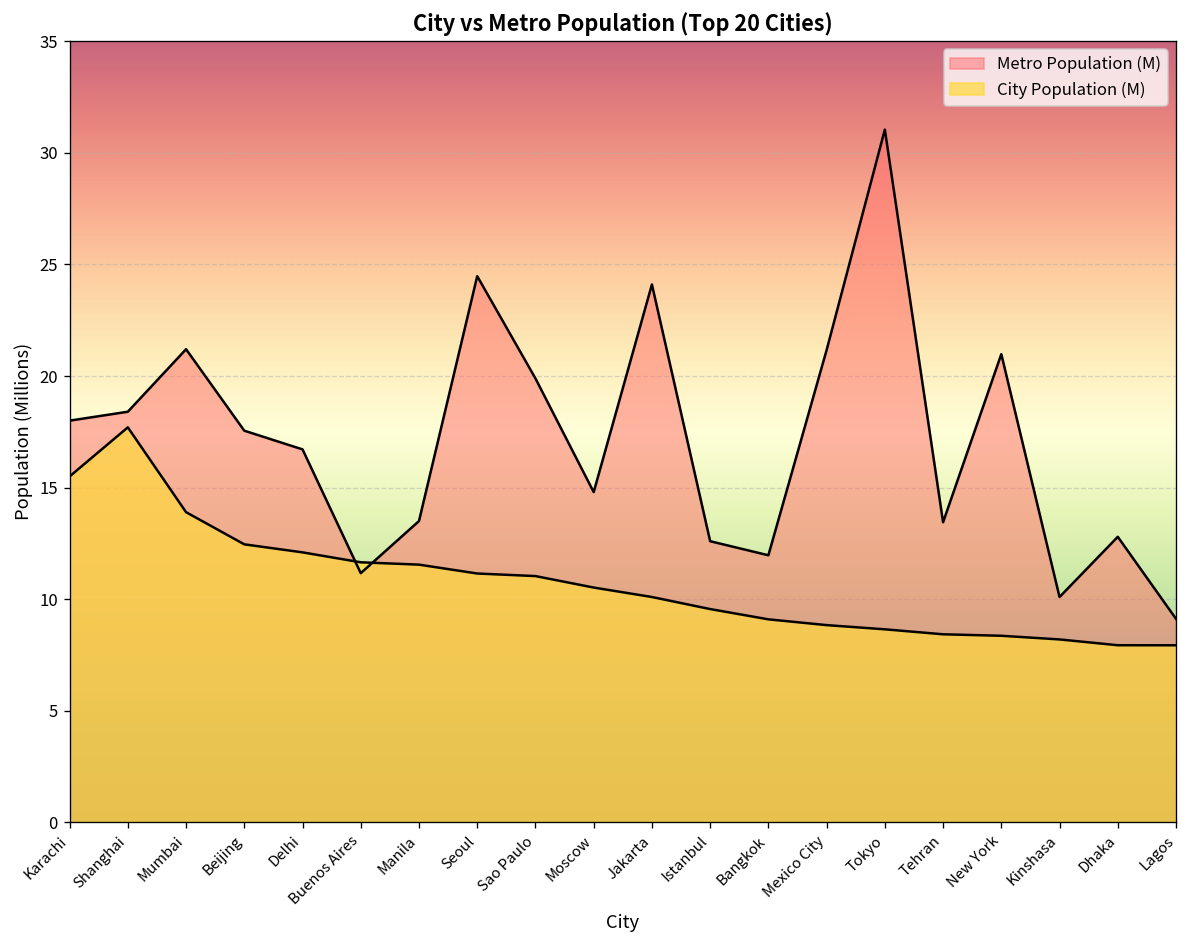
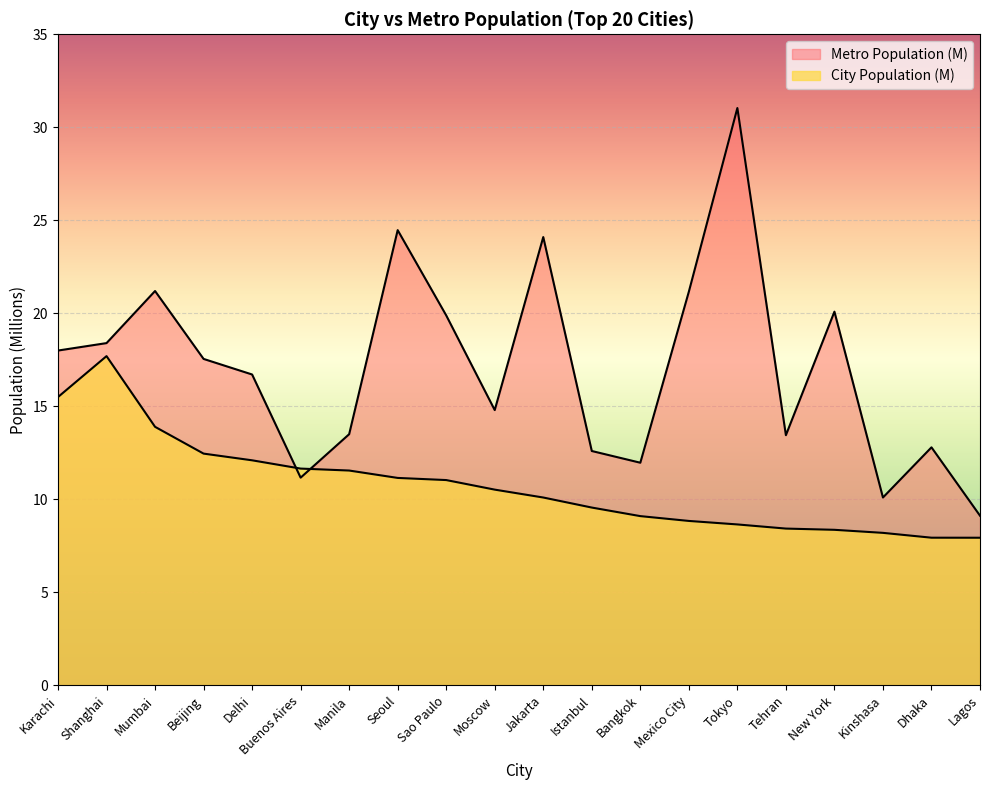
  {
    "Metro Population (M)": {
      "Karachi": 18.0,
      "Shanghai": 18.4,
      "Mumbai": 21.2,
      "Beijing": 17.6,
      "Delhi": 16.7,
      "Buenos Aires": 11.2,
      "Manila": 13.5,
      "Seoul": 24.5,
      "Sao Paulo": 19.9,
      "Moscow": 14.8,
      "Jakarta": 24.1,
      "Istanbul": 12.6,
      "Bangkok": 12.0,
      "Mexico City": 21.2,
      "Tokyo": 31.0,
      "Tehran": 13.5,
-     "New York": 21.0,
+     "New York": 20.1,
      "Kinshasa": 10.1,
      "Dhaka": 12.8,
      "Lagos": 9.1
    },
    "City Population (M)": {
      "Karachi": 15.5,
      "Shanghai": 17.7,
      "Mumbai": 13.9,
      "Beijing": 12.5,
      "Delhi": 12.1,
      "Buenos Aires": 11.7,
      "Manila": 11.6,
      "Seoul": 11.2,
      "Sao Paulo": 11.0,
      "Moscow": 10.5,
      "Jakarta": 10.1,
      "Istanbul": 9.6,
      "Bangkok": 9.1,
      "Mexico City": 8.8,
      "Tokyo": 8.7,
      "Tehran": 8.4,
      "New York": 8.4,
      "Kinshasa": 8.2,
      "Dhaka": 7.9,
      "Lagos": 7.9
    }
  }
